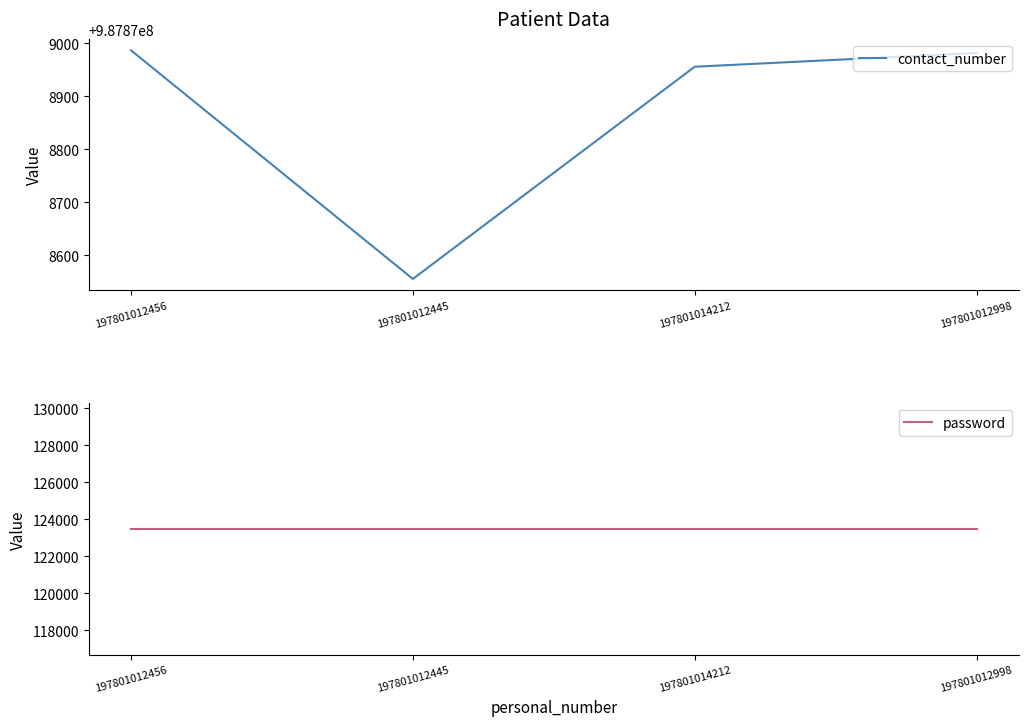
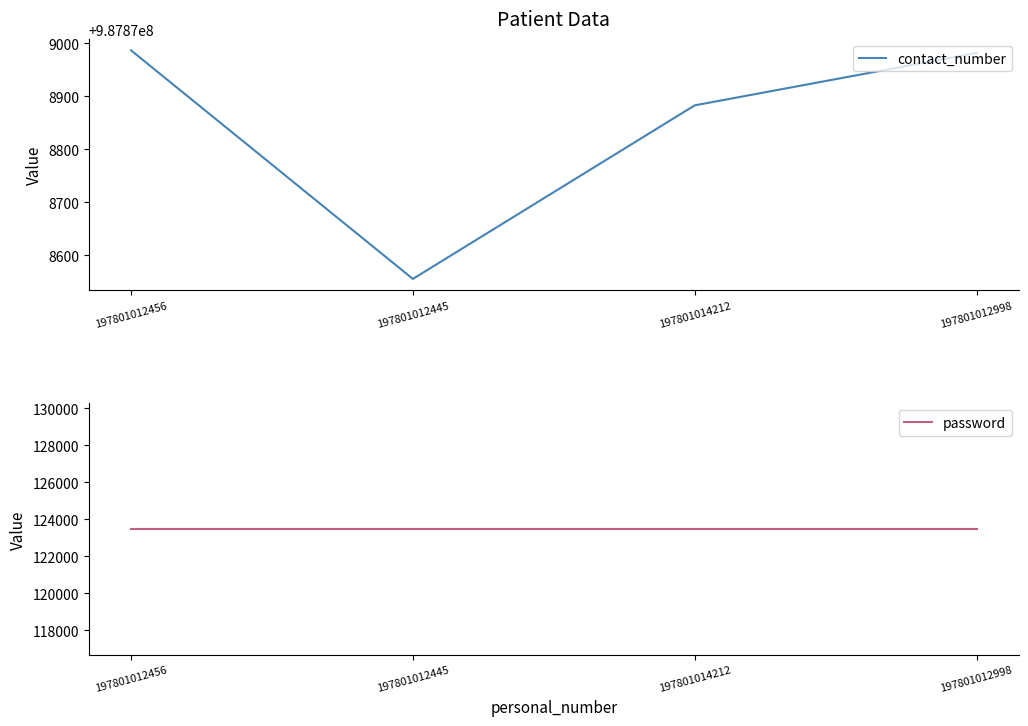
  {
    "Patient Data": {
      "197801012456": 987878990,
      "197801012445": 987878560,
-     "197801014212": 987878960
+     "197801014212": 987878880
    }
  }
